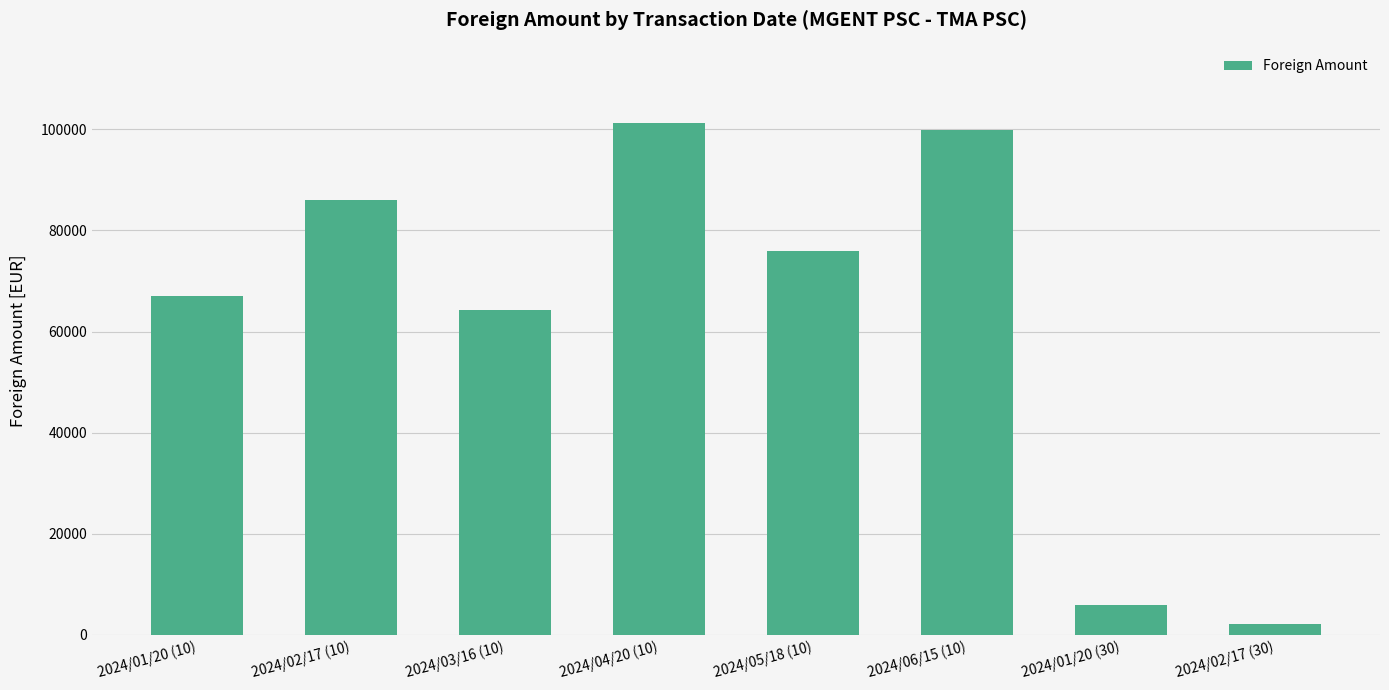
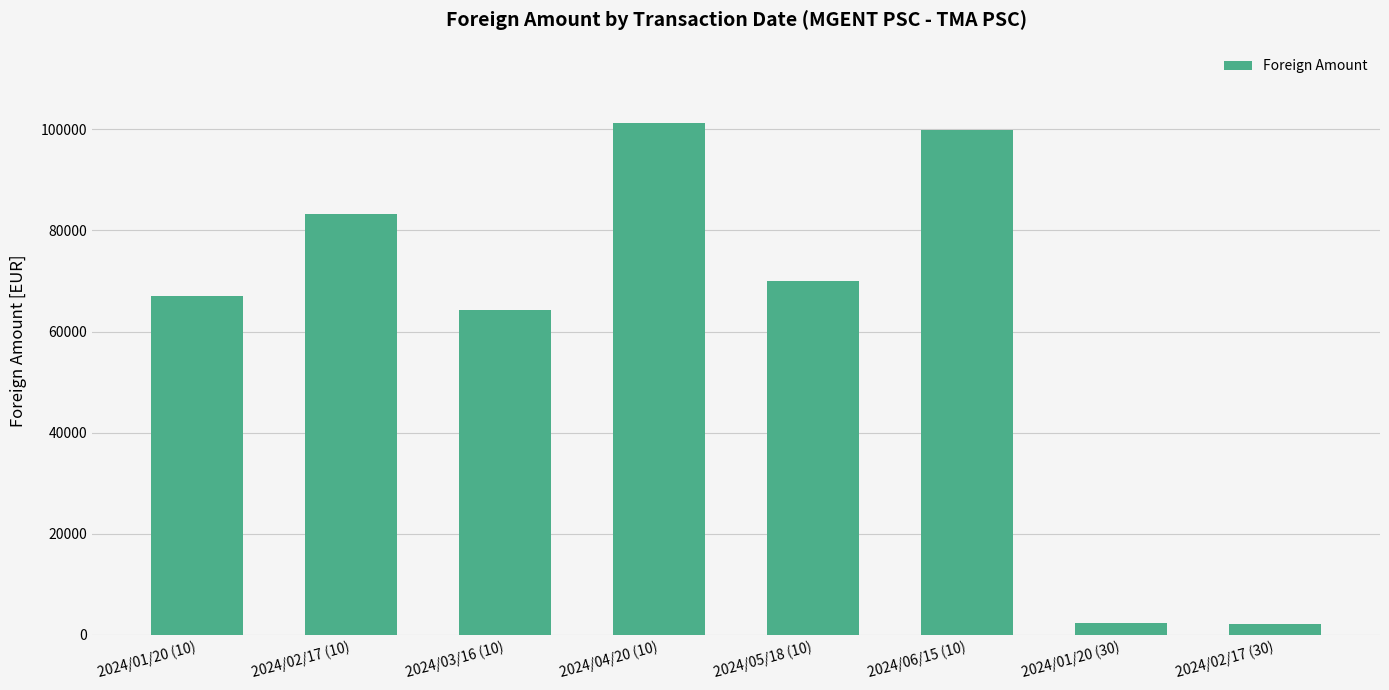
  {
    "2024/01/20 (10)": 67000,
-   "2024/02/17 (10)": 86000,
+   "2024/02/17 (10)": 83000,
    "2024/03/16 (10)": 64000,
    "2024/04/20 (10)": 101000,
-   "2024/05/18 (10)": 76000,
+   "2024/05/18 (10)": 70000,
    "2024/06/15 (10)": 100000,
-   "2024/01/20 (30)": 6000,
+   "2024/01/20 (30)": 2000,
    "2024/02/17 (30)": 2000
  }
